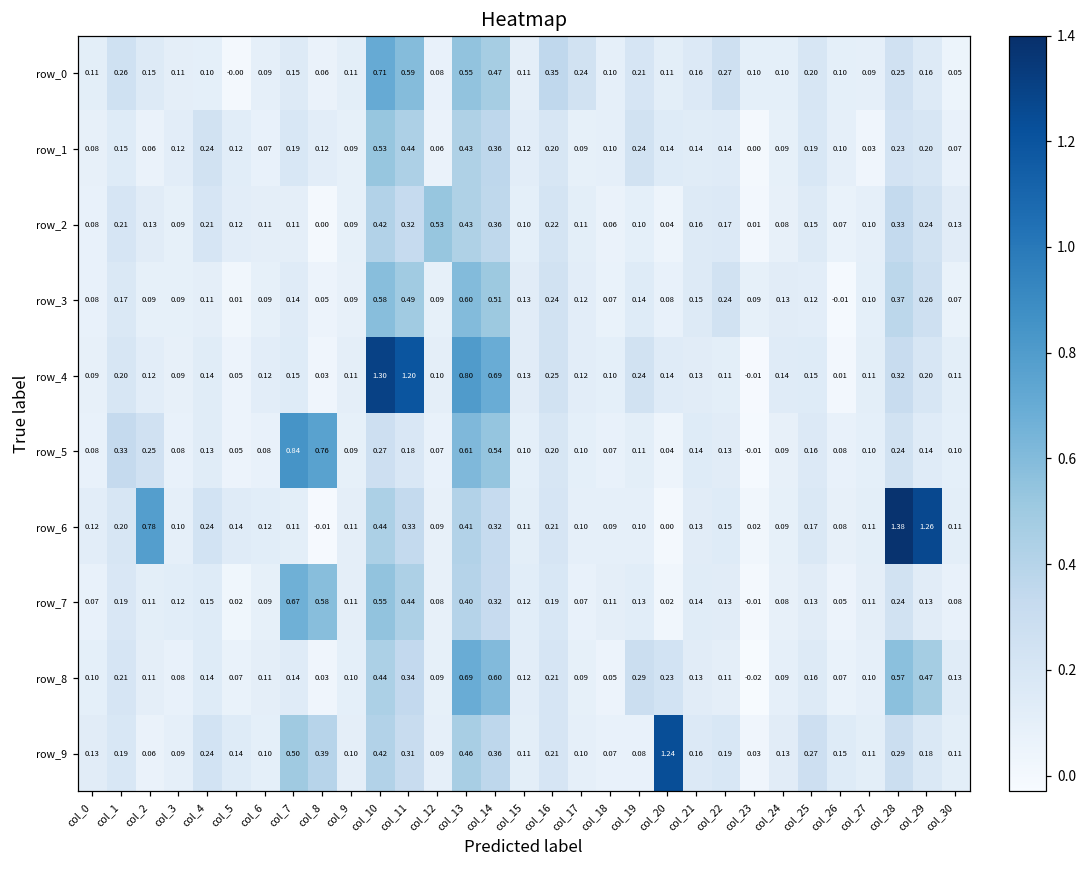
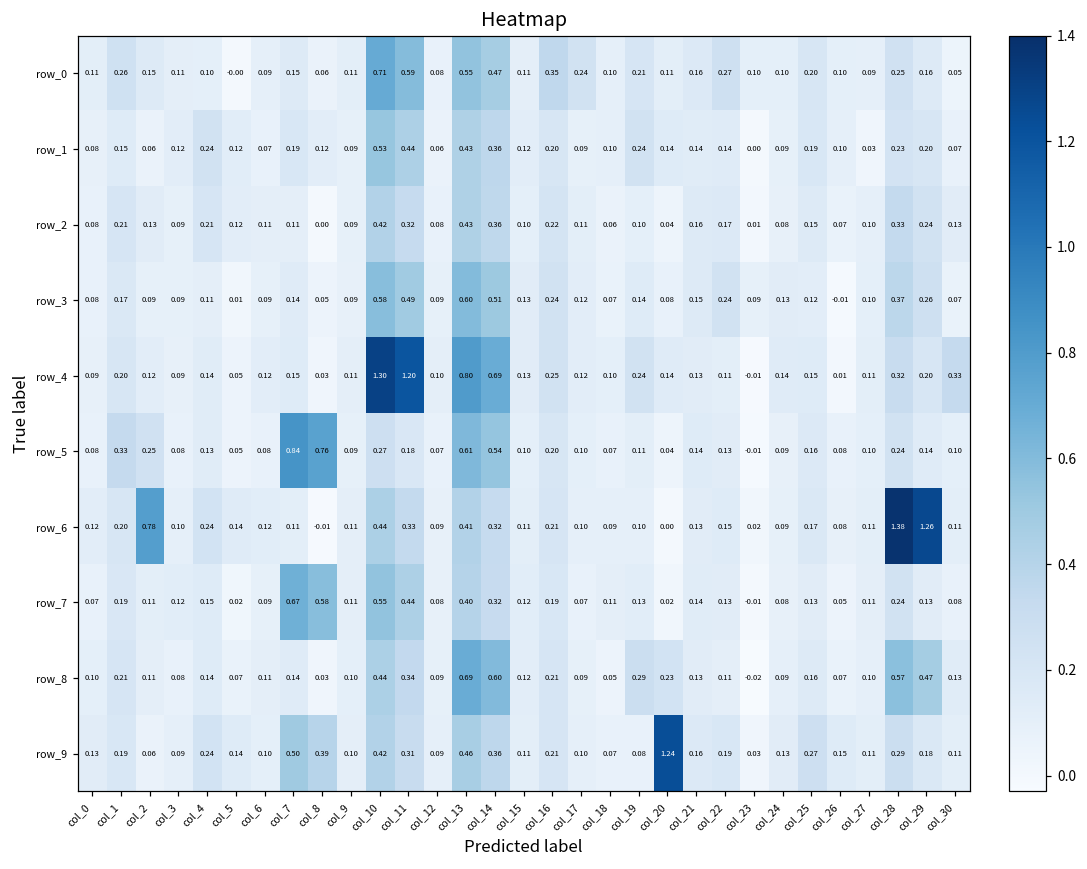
  {
    "row_2": {
      "col_0": 0.08,
      "col_1": 0.21,
      "col_2": 0.13,
      "col_3": 0.09,
      "col_4": 0.21,
      "col_5": 0.12,
      "col_6": 0.11,
      "col_7": 0.11,
      "col_8": 0.00,
      "col_9": 0.09,
      "col_10": 0.42,
      "col_11": 0.32,
-     "col_12": 0.53,
+     "col_12": 0.08,
      "col_13": 0.43,
      "col_14": 0.36,
      "col_15": 0.10,
      "col_16": 0.22,
      "col_17": 0.11,
      "col_18": 0.06,
      "col_19": 0.10,
      "col_20": 0.04,
      "col_21": 0.16,
      "col_22": 0.17,
      "col_23": 0.01,
      "col_24": 0.08,
      "col_25": 0.15,
      "col_26": 0.07,
      "col_27": 0.10,
      "col_28": 0.33,
      "col_29": 0.24,
      "col_30": 0.13
    },
    "row_4": {
      "col_0": 0.09,
      "col_1": 0.20,
      "col_2": 0.12,
      "col_3": 0.09,
      "col_4": 0.14,
      "col_5": 0.05,
      "col_6": 0.12,
      "col_7": 0.15,
      "col_8": 0.03,
      "col_9": 0.11,
      "col_10": 1.30,
      "col_11": 1.20,
      "col_12": 0.10,
      "col_13": 0.80,
      "col_14": 0.69,
      "col_15": 0.13,
      "col_16": 0.25,
      "col_17": 0.12,
      "col_18": 0.10,
      "col_19": 0.24,
      "col_20": 0.14,
      "col_21": 0.13,
      "col_22": 0.11,
      "col_23": -0.01,
      "col_24": 0.14,
      "col_25": 0.15,
      "col_26": 0.01,
      "col_27": 0.11,
      "col_28": 0.32,
      "col_29": 0.20,
-     "col_30": 0.11
+     "col_30": 0.33
    }
  }
